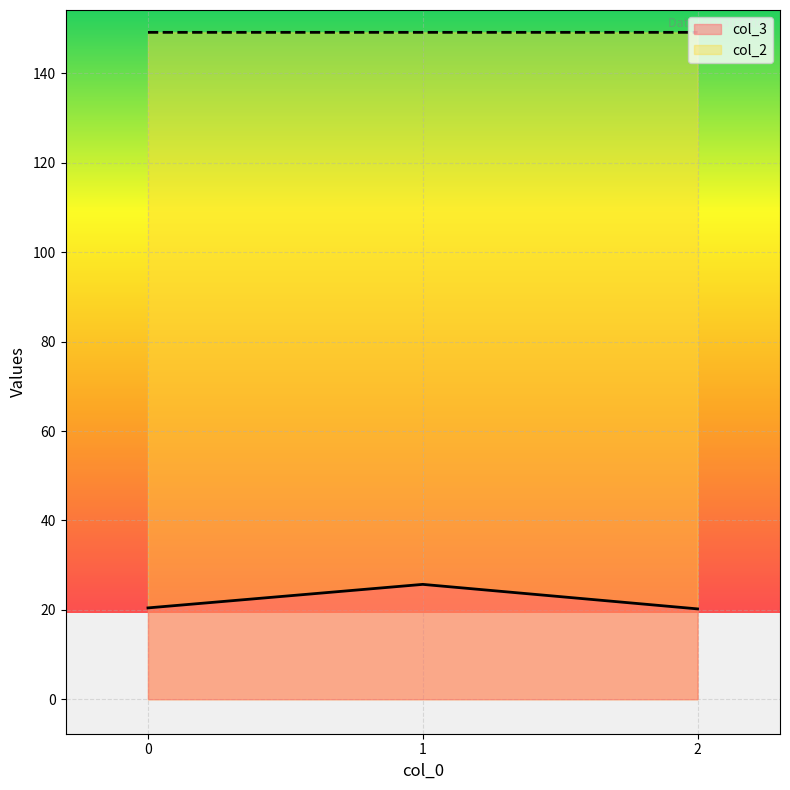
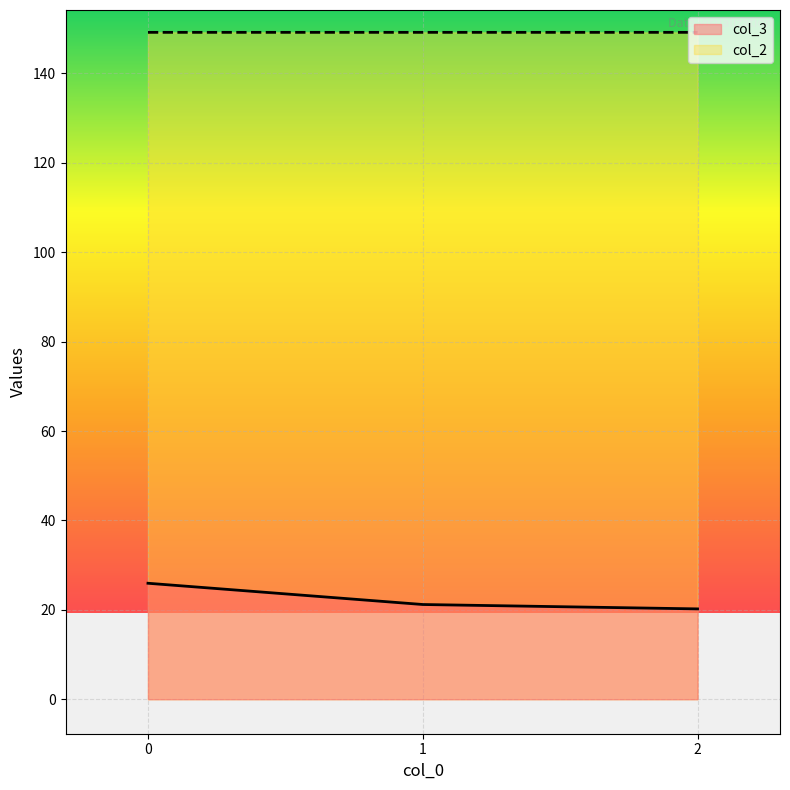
  {
    "col_3": {
-     "0": 20,
-     "1": 26,
+     "0": 26,
+     "1": 21,
      "2": 20
    },
    "col_2": {
      "0": 149,
      "1": 149
    }
  }
